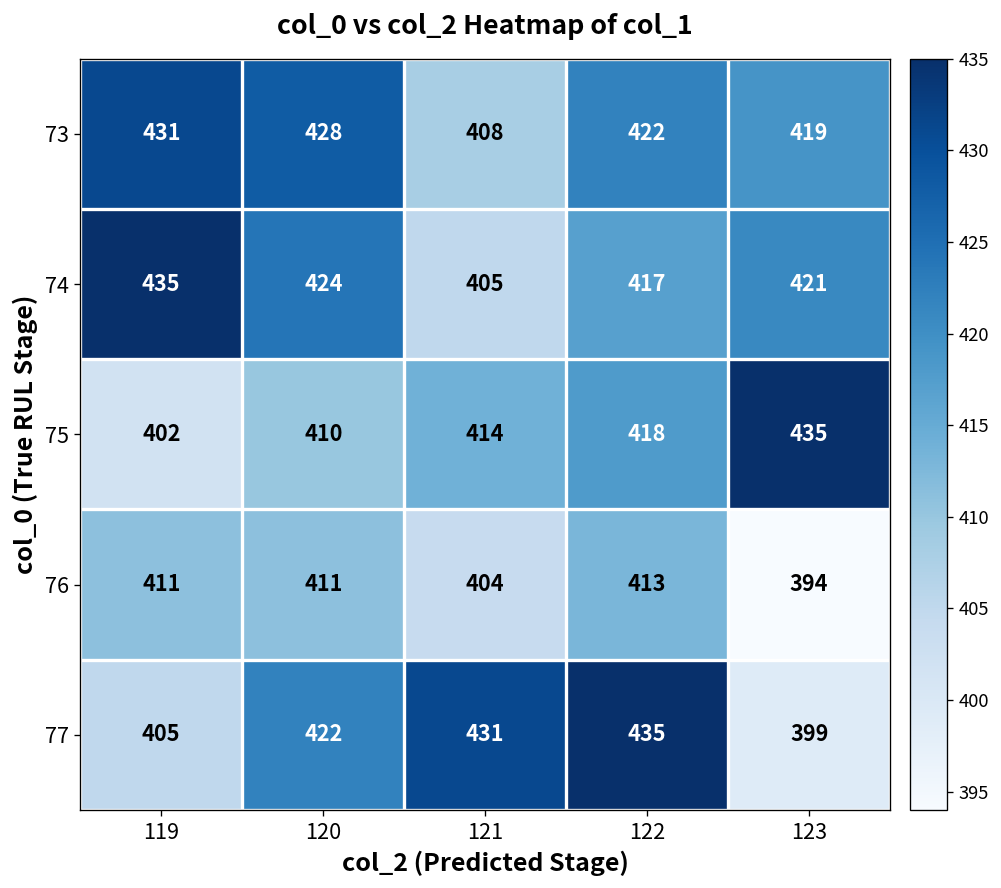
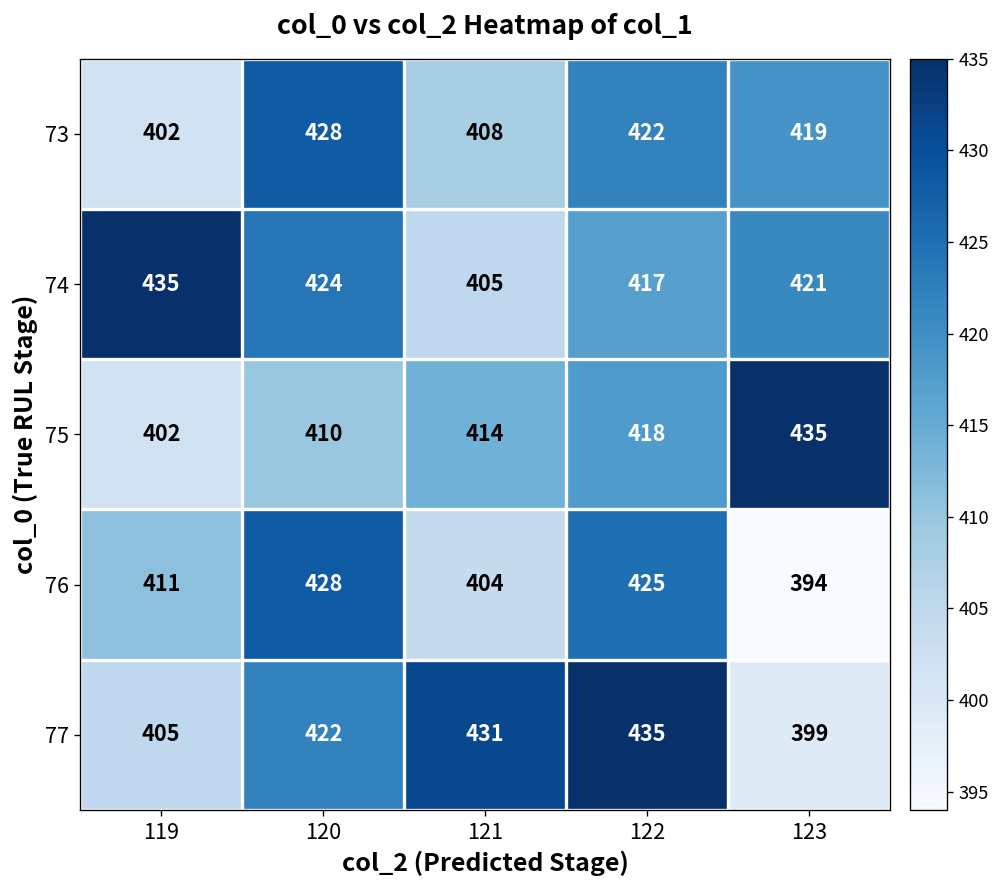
  {
    "73": {
-     "119": 431,
+     "119": 402,
      "120": 428,
      "121": 408,
      "122": 422,
      "123": 419
    },
    "74": {
      "119": 435,
      "120": 424,
      "121": 405,
      "122": 417,
      "123": 421
    },
    "75": {
      "119": 402,
      "120": 410,
      "121": 414,
      "122": 418,
      "123": 435
    },
    "76": {
      "119": 411,
-     "120": 411,
+     "120": 428,
      "121": 404,
-     "122": 413,
+     "122": 425,
      "123": 394
    },
    "77": {
      "119": 405,
      "120": 422,
      "121": 431,
      "122": 435,
      "123": 399
    }
  }
